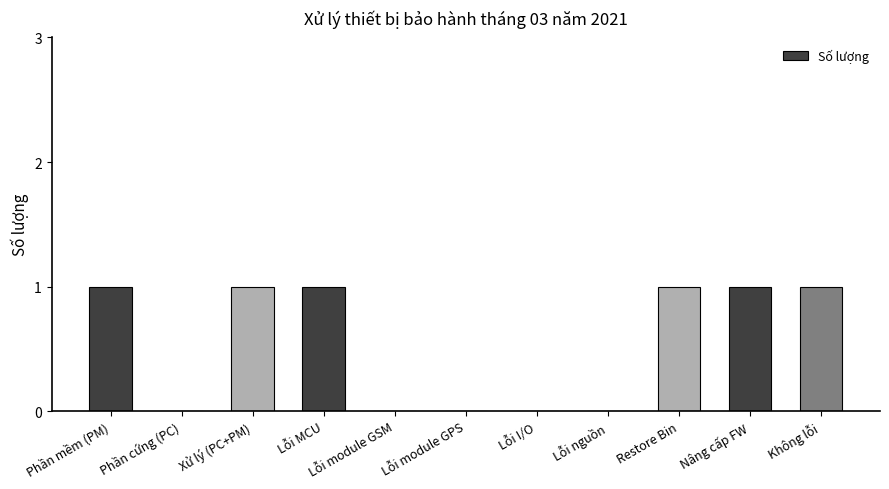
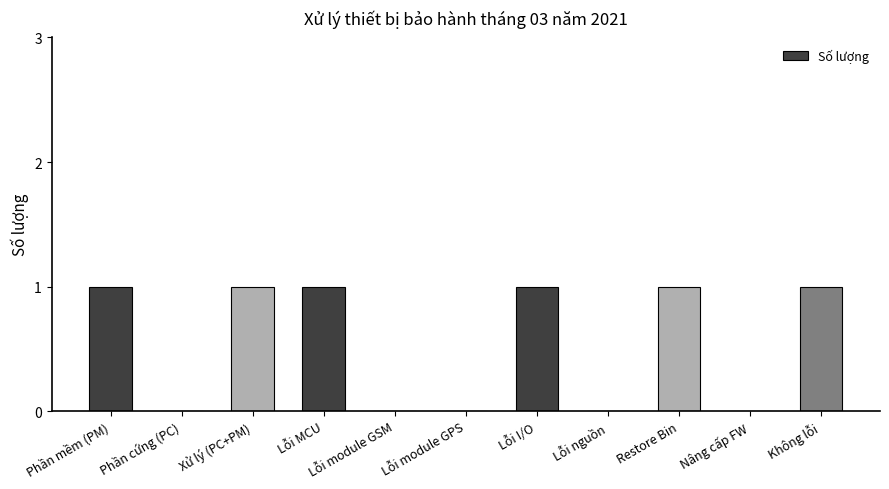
  {
    "Phần mềm (PM)": 1,
    "Phần cứng (PC)": 0,
    "Xử lý (PC+PM)": 1,
    "Lỗi MCU": 1,
    "Lỗi module GSM": 0,
    "Lỗi module GPS": 0,
-   "Lỗi I/O": 0,
+   "Lỗi I/O": 1,
    "Lỗi nguồn": 0,
    "Restore Bin": 1,
-   "Nâng cấp FW": 1,
+   "Nâng cấp FW": 0,
    "Không lỗi": 1
  }
